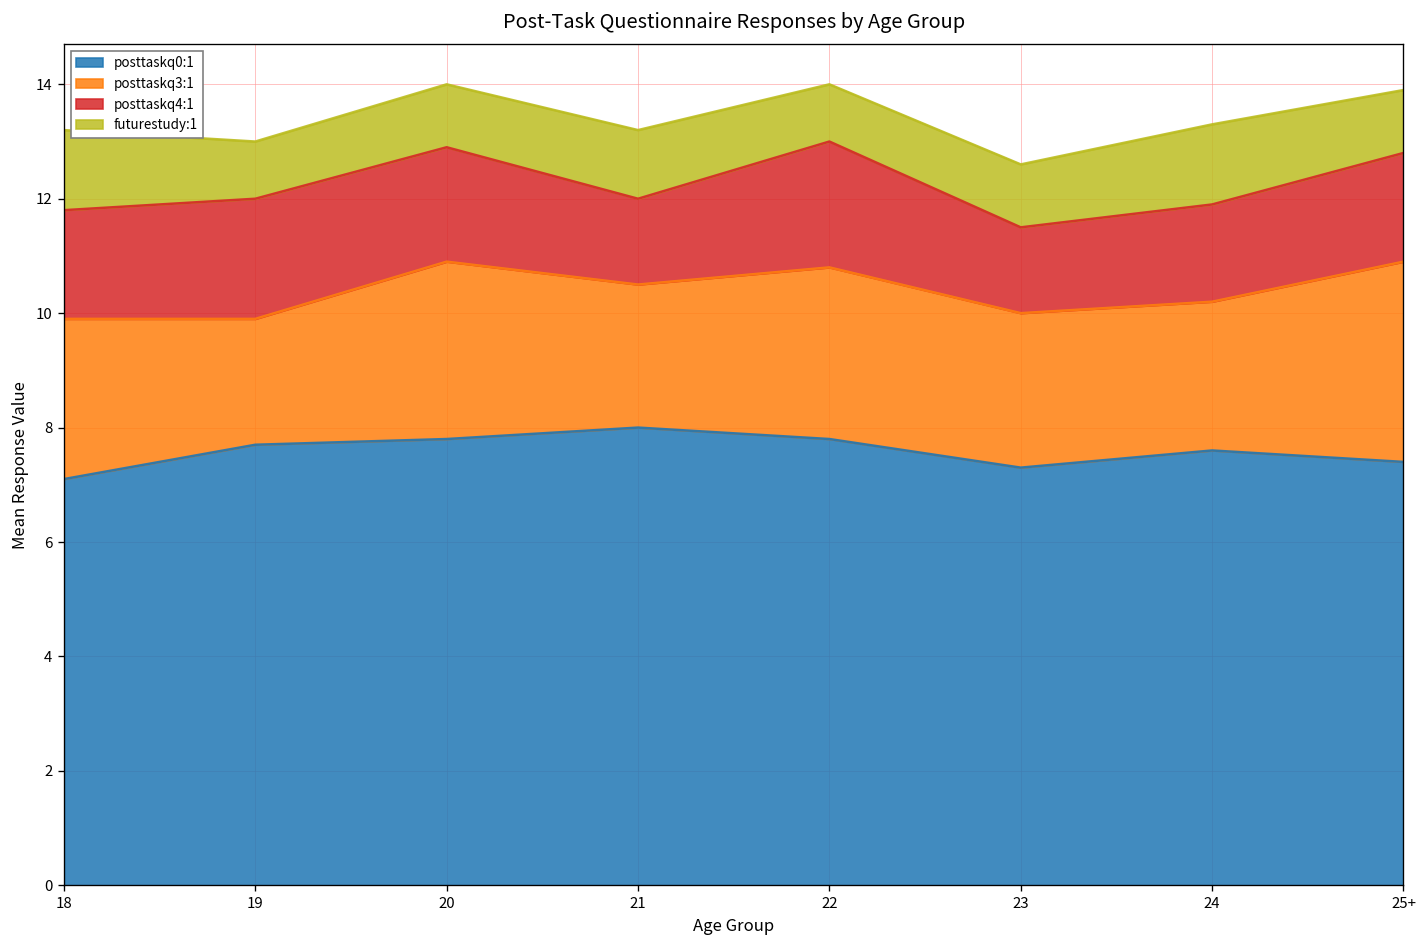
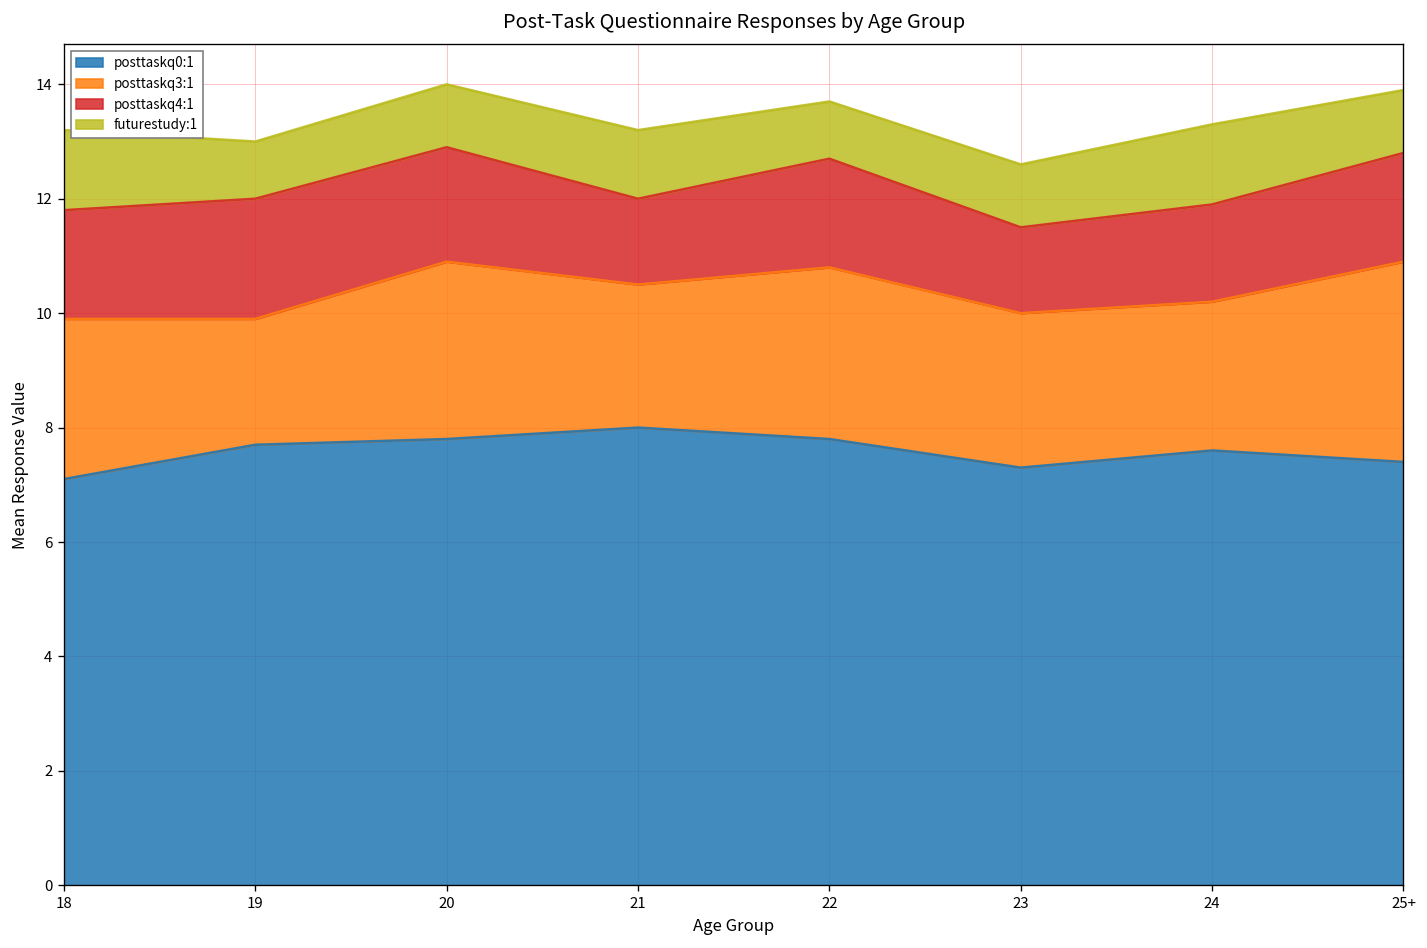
  {
    "posttaskq0:1": {
      "18": 7.1,
      "19": 7.7,
      "20": 7.8,
      "21": 8.0,
      "22": 7.8,
      "23": 7.3,
      "24": 7.6,
      "25+": 7.4
    },
    "posttaskq3:1": {
      "18": 2.8,
      "19": 2.2,
      "20": 3.1,
      "21": 2.5,
      "22": 3.0,
      "23": 2.7,
      "24": 2.6,
      "25+": 3.5
    },
    "posttaskq4:1": {
      "18": 1.9,
      "19": 2.1,
      "20": 2.0,
      "21": 1.5,
-     "22": 2.2,
+     "22": 1.9,
      "23": 1.5,
      "24": 1.7,
      "25+": 1.9
    },
    "futurestudy:1": {
      "18": 1.4,
      "19": 1.0,
      "20": 1.1,
      "21": 1.2,
      "22": 1.0,
      "23": 1.1,
      "24": 1.4,
      "25+": 1.1
    }
  }
